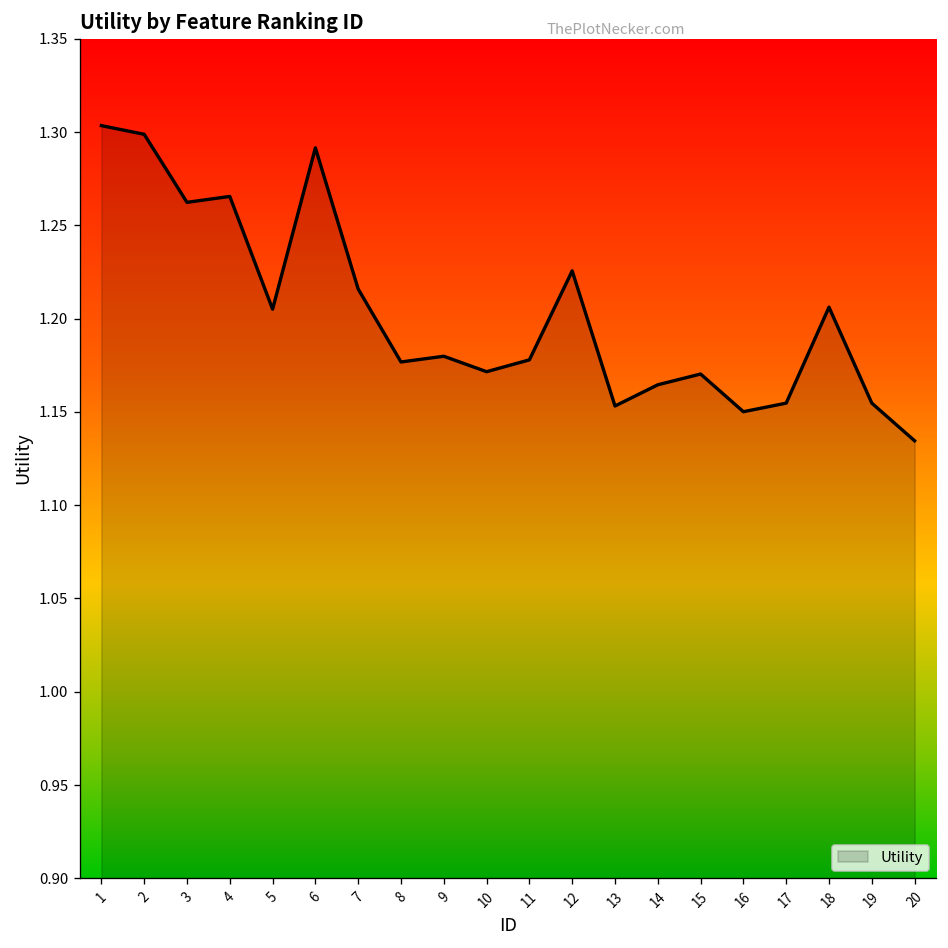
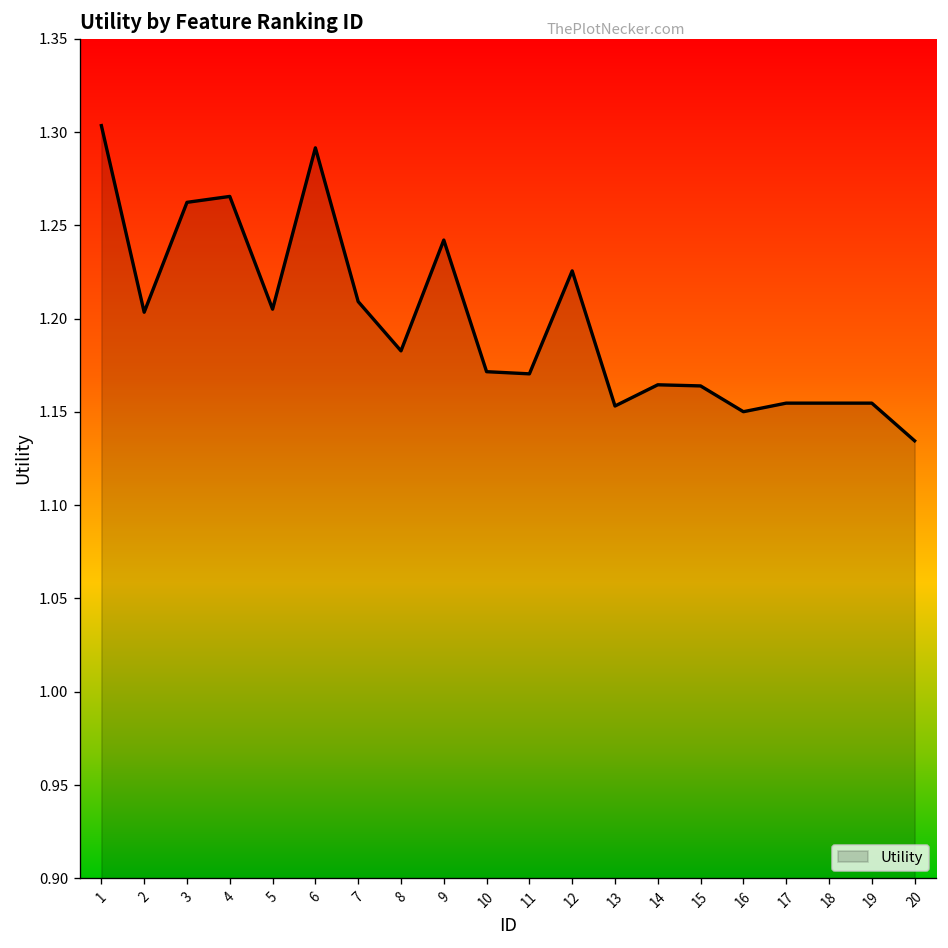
  {
    "1": 1.303,
-   "2": 1.299,
+   "2": 1.203,
    "3": 1.262,
    "4": 1.266,
    "5": 1.205,
    "6": 1.292,
-   "7": 1.216,
-   "8": 1.177,
-   "9": 1.180,
+   "7": 1.209,
+   "8": 1.183,
+   "9": 1.242,
    "10": 1.172,
-   "11": 1.178,
+   "11": 1.170,
    "12": 1.226,
    "13": 1.153,
    "14": 1.165,
-   "15": 1.170,
+   "15": 1.164,
    "16": 1.150,
    "17": 1.155,
-   "18": 1.206,
+   "18": 1.155,
    "19": 1.155,
    "20": 1.135
  }
